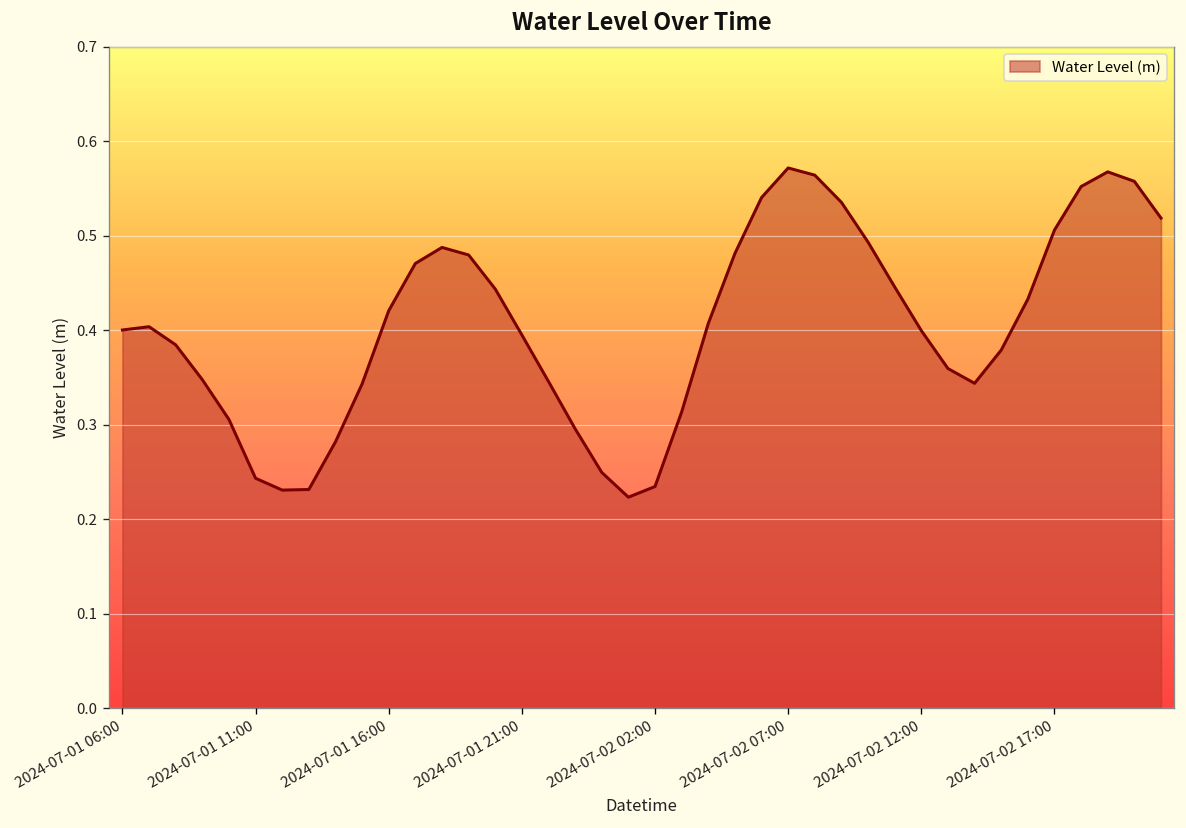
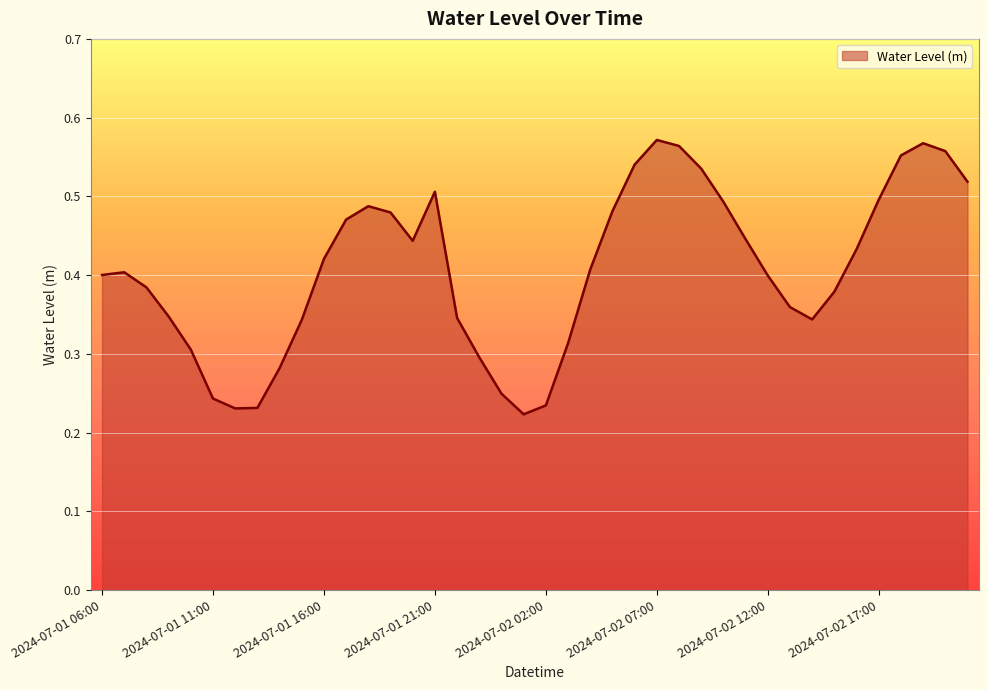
  {
    "2024-07-01 06:00": 0.40,
    "2024-07-01 11:00": 0.24,
    "2024-07-01 16:00": 0.42,
-   "2024-07-01 21:00": 0.39,
+   "2024-07-01 21:00": 0.51,
    "2024-07-02 02:00": 0.23,
    "2024-07-02 07:00": 0.57,
    "2024-07-02 12:00": 0.40,
-   "2024-07-02 17:00": 0.51
+   "2024-07-02 17:00": 0.50
  }
